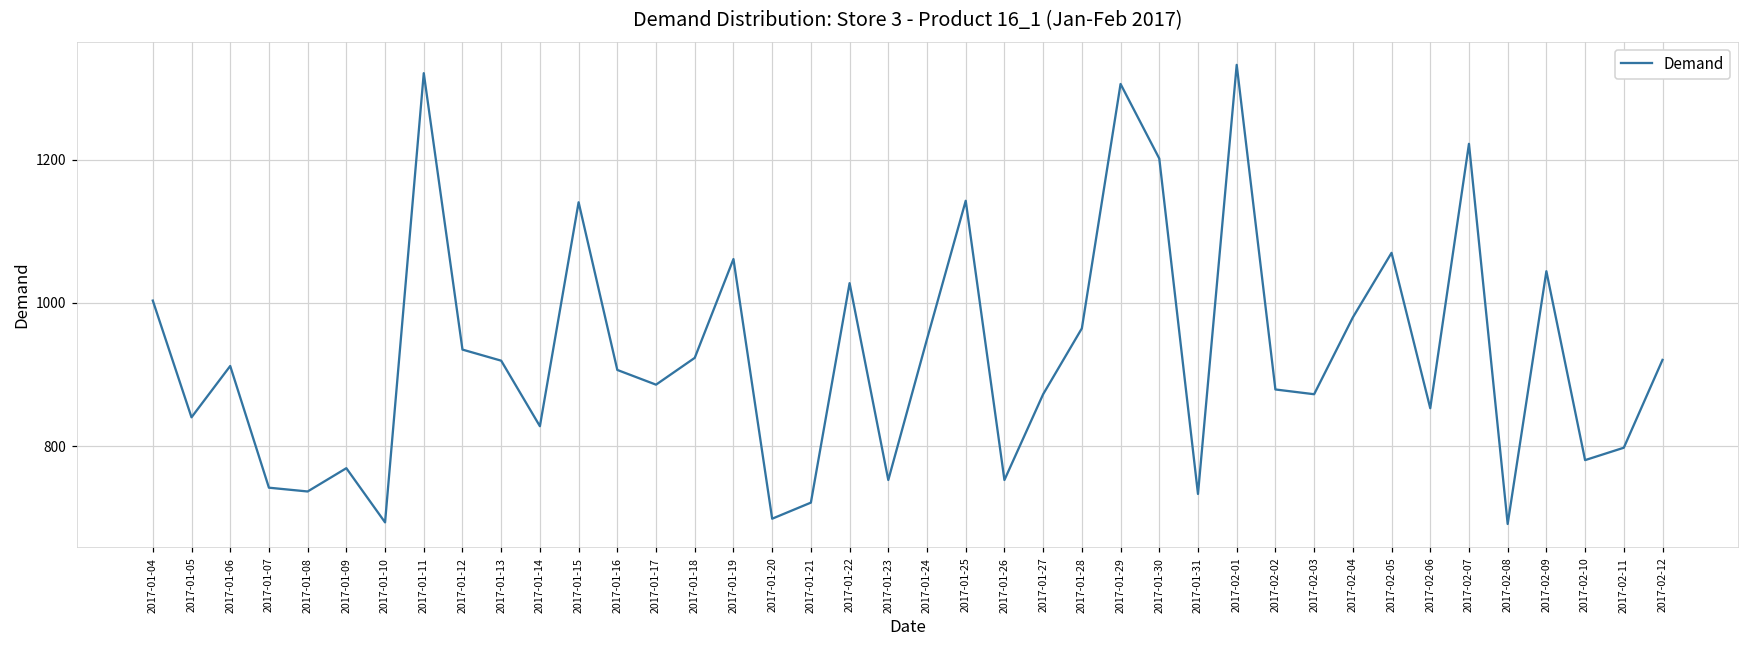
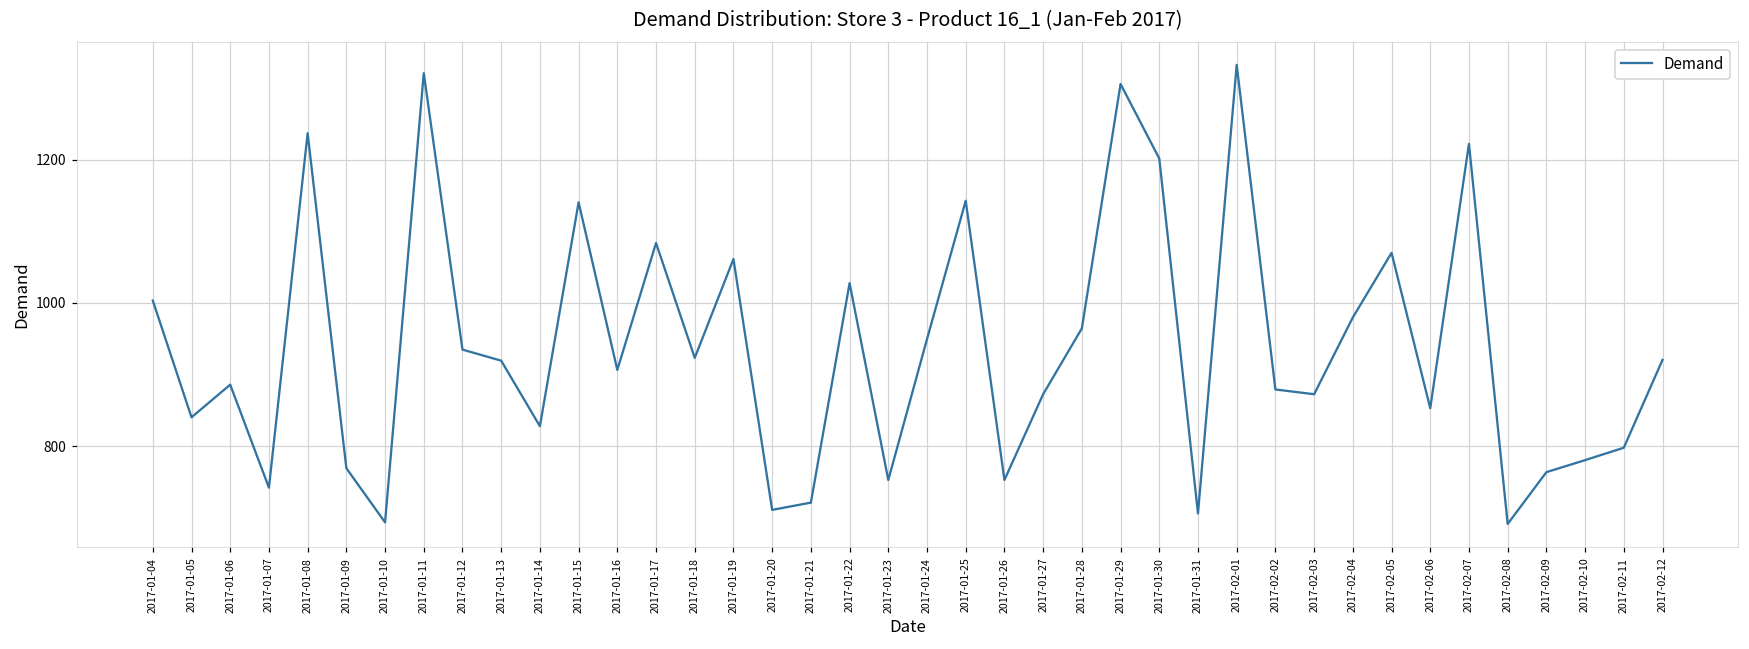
  {
    "2017-01-04": 1000,
    "2017-01-05": 840,
-   "2017-01-06": 910,
+   "2017-01-06": 890,
    "2017-01-07": 740,
-   "2017-01-08": 740,
+   "2017-01-08": 1240,
    "2017-01-09": 770,
    "2017-01-10": 690,
    "2017-01-11": 1320,
    "2017-01-12": 930,
    "2017-01-13": 920,
    "2017-01-14": 830,
    "2017-01-15": 1140,
    "2017-01-16": 910,
-   "2017-01-17": 890,
+   "2017-01-17": 1080,
    "2017-01-18": 920,
    "2017-01-19": 1060,
-   "2017-01-20": 700,
+   "2017-01-20": 710,
    "2017-01-21": 720,
    "2017-01-22": 1030,
    "2017-01-23": 750,
    "2017-01-24": 950,
    "2017-01-25": 1140,
    "2017-01-26": 750,
    "2017-01-27": 870,
    "2017-01-28": 960,
    "2017-01-29": 1310,
    "2017-01-30": 1200,
-   "2017-01-31": 730,
+   "2017-01-31": 710,
    "2017-02-01": 1330,
    "2017-02-02": 880,
    "2017-02-03": 870,
    "2017-02-04": 980,
    "2017-02-05": 1070,
    "2017-02-06": 850,
    "2017-02-07": 1220,
    "2017-02-08": 690,
-   "2017-02-09": 1040,
+   "2017-02-09": 760,
    "2017-02-10": 780,
    "2017-02-11": 800,
    "2017-02-12": 920
  }
